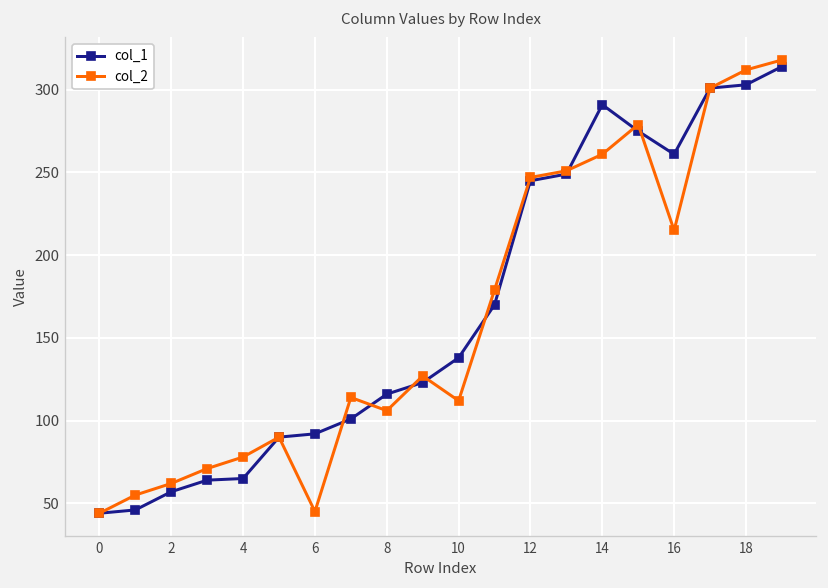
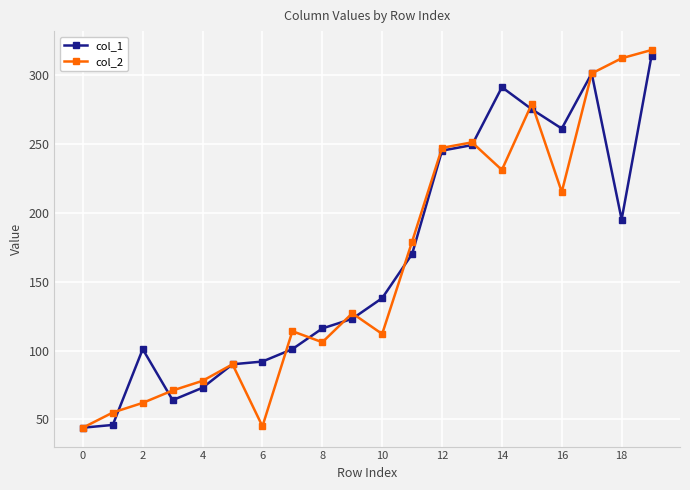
  {
    "col_1": {
-     "2": 57,
-     "4": 65,
+     "2": 101,
+     "4": 73,
      "6": 92,
      "8": 116,
      "10": 138,
      "12": 245,
      "14": 291,
      "16": 261,
-     "18": 303
+     "18": 195
    },
    "col_2": {
      "2": 62,
      "4": 78,
      "6": 45,
      "8": 106,
      "10": 112,
      "12": 247,
-     "14": 261,
+     "14": 231,
      "16": 215,
      "18": 312
    }
  }
